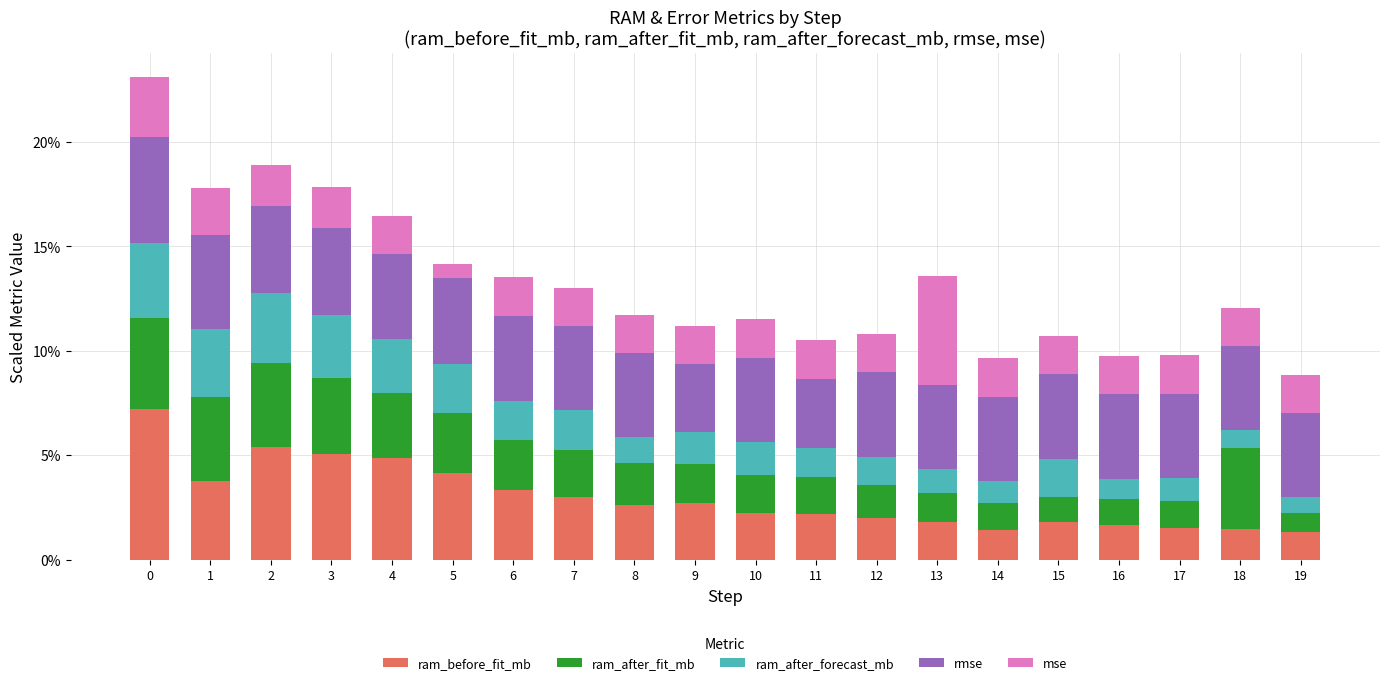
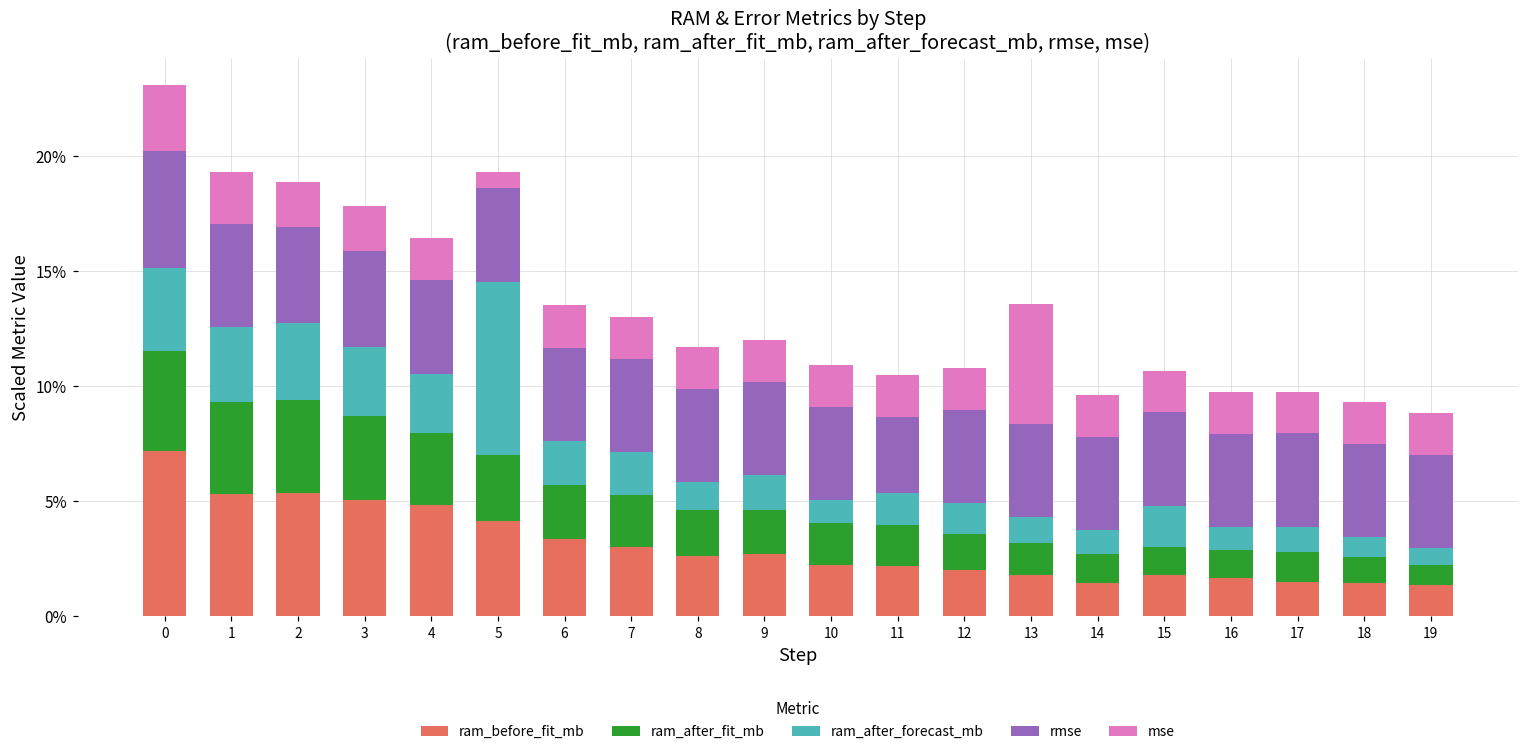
  {
    "ram_before_fit_mb": {
      "0": "7.2%",
-     "1": "3.8%",
+     "1": "5.3%",
      "2": "5.4%",
      "3": "5.1%",
      "4": "4.8%",
      "5": "4.1%",
      "6": "3.3%",
      "7": "3.0%",
      "8": "2.6%",
      "9": "2.7%",
      "10": "2.2%",
      "11": "2.2%",
      "12": "2.0%",
      "13": "1.8%",
      "14": "1.4%",
      "15": "1.8%",
      "16": "1.6%",
      "17": "1.5%",
      "18": "1.4%",
      "19": "1.3%"
    },
    "ram_after_fit_mb": {
      "0": "4.3%",
      "1": "4.0%",
      "2": "4.0%",
      "3": "3.6%",
      "4": "3.1%",
      "5": "2.9%",
      "6": "2.4%",
      "7": "2.3%",
      "8": "2.0%",
      "9": "1.9%",
      "10": "1.9%",
      "11": "1.8%",
      "12": "1.6%",
      "13": "1.4%",
      "14": "1.3%",
      "15": "1.2%",
      "16": "1.2%",
      "17": "1.3%",
-     "18": "3.9%",
+     "18": "1.1%",
      "19": "0.9%"
    },
    "ram_after_forecast_mb": {
      "0": "3.6%",
      "1": "3.3%",
      "2": "3.4%",
      "3": "3.0%",
      "4": "2.6%",
-     "5": "2.4%",
+     "5": "7.5%",
      "6": "1.9%",
      "7": "1.9%",
      "8": "1.2%",
      "9": "1.5%",
-     "10": "1.6%",
+     "10": "1.0%",
      "11": "1.4%",
      "12": "1.3%",
      "13": "1.1%",
      "14": "1.1%",
      "15": "1.8%",
      "16": "1.0%",
      "17": "1.1%",
      "18": "0.9%",
      "19": "0.7%"
    },
    "rmse": {
      "0": "5.1%",
      "1": "4.5%",
      "2": "4.2%",
      "3": "4.2%",
      "4": "4.1%",
      "5": "4.1%",
      "6": "4.1%",
      "7": "4.1%",
      "8": "4.1%",
-     "9": "3.2%",
+     "9": "4.1%",
      "10": "4.1%",
      "11": "3.3%",
      "12": "4.1%",
      "13": "4.1%",
      "14": "4.1%",
      "15": "4.1%",
      "16": "4.1%",
      "17": "4.1%",
      "18": "4.1%",
      "19": "4.1%"
    },
    "mse": {
      "0": "2.9%",
      "1": "2.2%",
      "2": "2.0%",
      "3": "1.9%",
      "4": "1.8%",
      "5": "0.7%",
      "6": "1.8%",
      "7": "1.8%",
      "8": "1.8%",
      "9": "1.8%",
      "10": "1.8%",
      "11": "1.8%",
      "12": "1.8%",
      "13": "5.2%",
      "14": "1.8%",
      "15": "1.8%",
      "16": "1.8%",
      "17": "1.8%",
      "18": "1.8%",
      "19": "1.8%"
    }
  }
